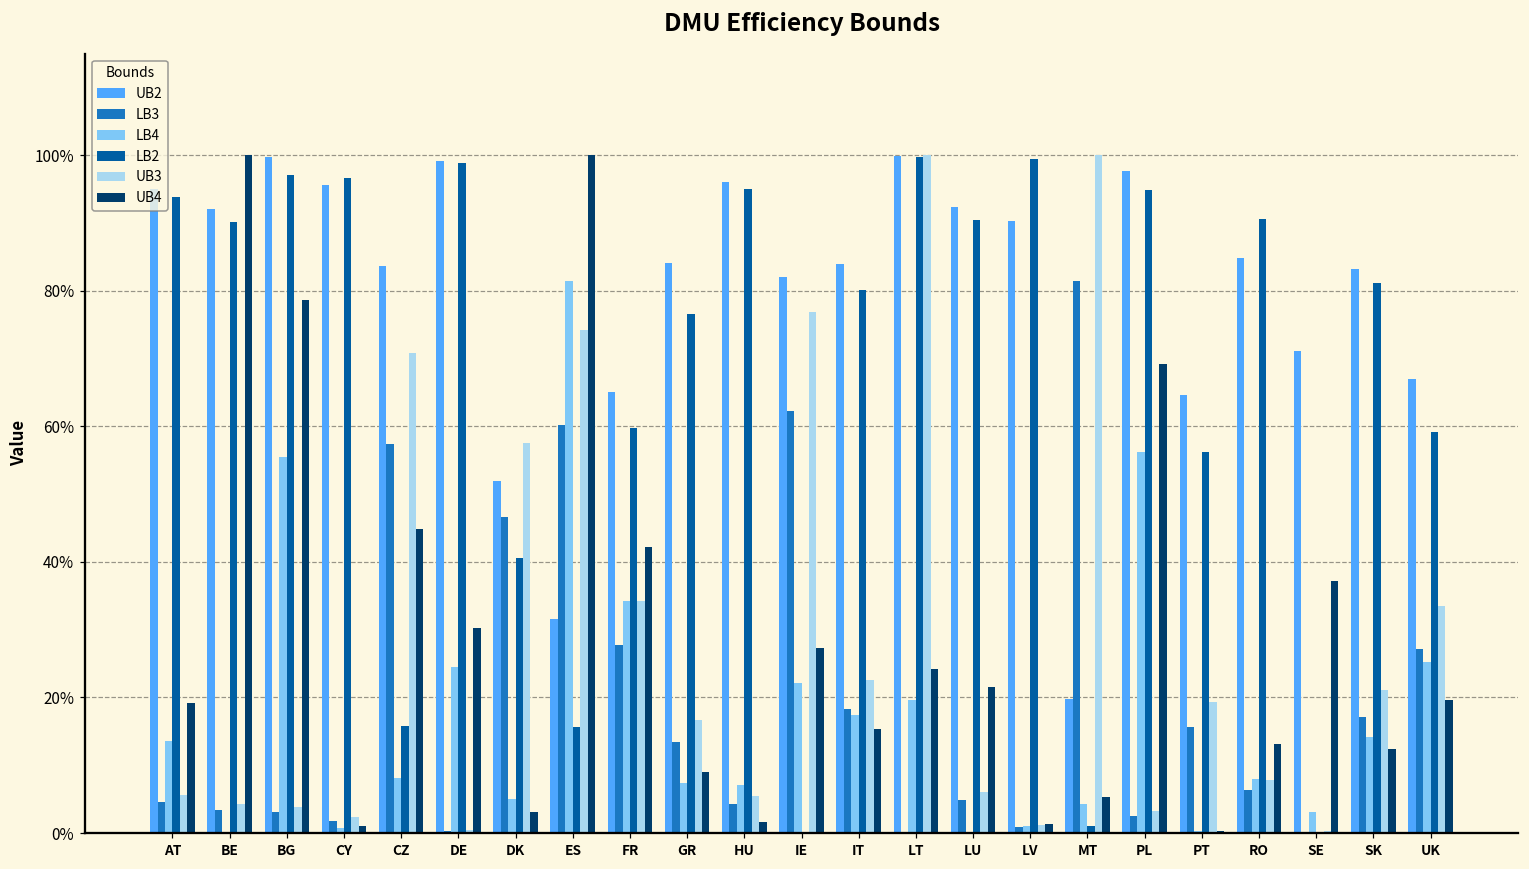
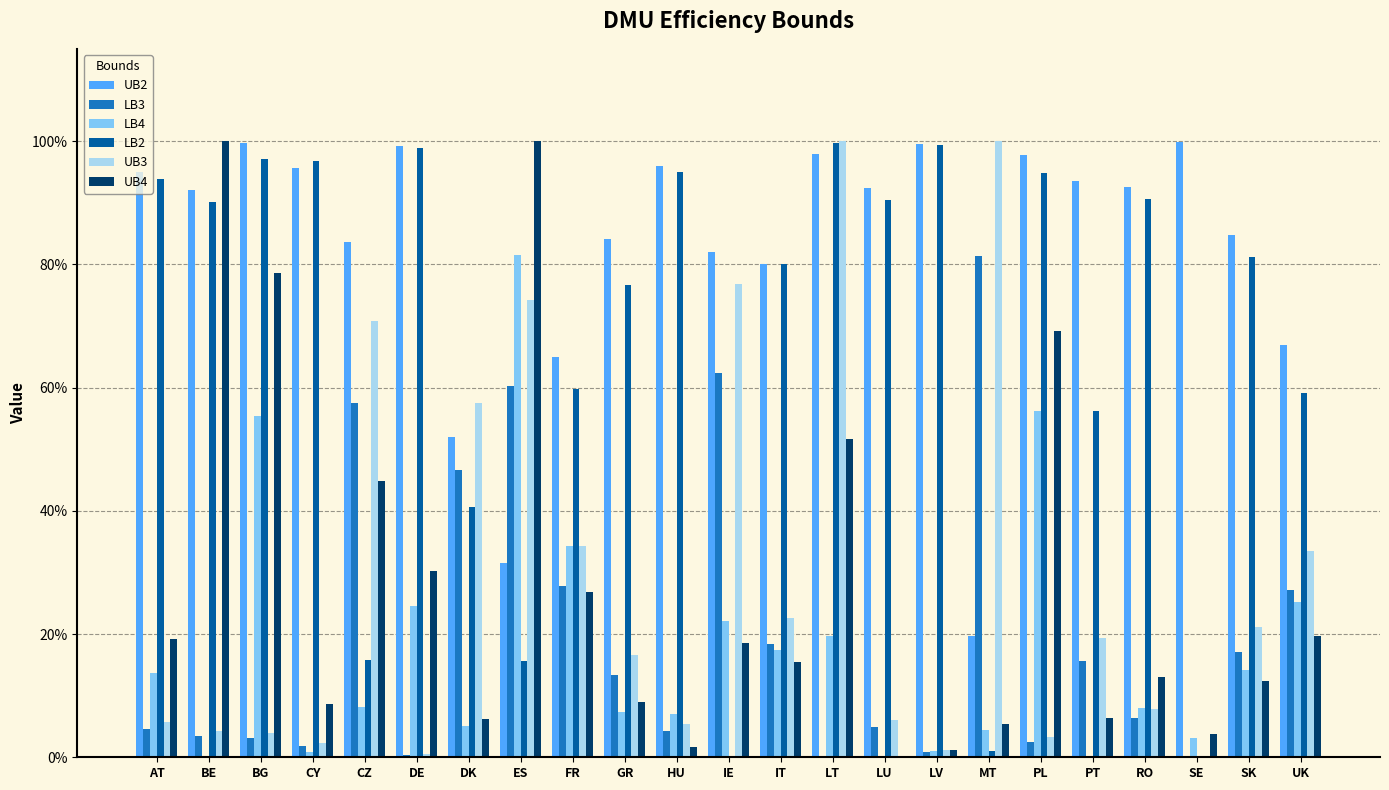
  {
    "UB2": {
      "BE": "92%",
      "BG": "100%",
      "CY": "96%",
      "CZ": "84%",
      "DE": "99%",
      "DK": "52%",
      "ES": "32%",
      "FR": "65%",
      "GR": "84%",
      "HU": "96%",
      "IE": "82%",
-     "IT": "84%",
-     "LT": "100%",
+     "IT": "80%",
+     "LT": "98%",
      "LU": "92%",
-     "LV": "90%",
+     "LV": "100%",
      "MT": "20%",
      "PL": "98%",
-     "PT": "65%",
-     "RO": "85%",
-     "SE": "71%",
-     "SK": "83%",
+     "PT": "94%",
+     "RO": "93%",
+     "SE": "100%",
+     "SK": "85%",
      "UK": "67%"
    },
    "UB4": {
      "AT": "19%",
      "BE": "100%",
      "BG": "79%",
-     "CY": "1%",
+     "CY": "9%",
      "CZ": "45%",
      "DE": "30%",
-     "DK": "3%",
+     "DK": "6%",
      "ES": "100%",
-     "FR": "42%",
+     "FR": "27%",
      "GR": "9%",
      "HU": "2%",
-     "IE": "27%",
+     "IE": "18%",
      "IT": "15%",
-     "LT": "24%",
-     "LU": "22%",
+     "LT": "52%",
+     "LU": "0%",
      "LV": "1%",
      "MT": "5%",
      "PL": "69%",
-     "PT": "0%",
+     "PT": "6%",
      "RO": "13%",
-     "SE": "37%",
+     "SE": "4%",
      "SK": "12%",
      "UK": "20%"
    }
  }
